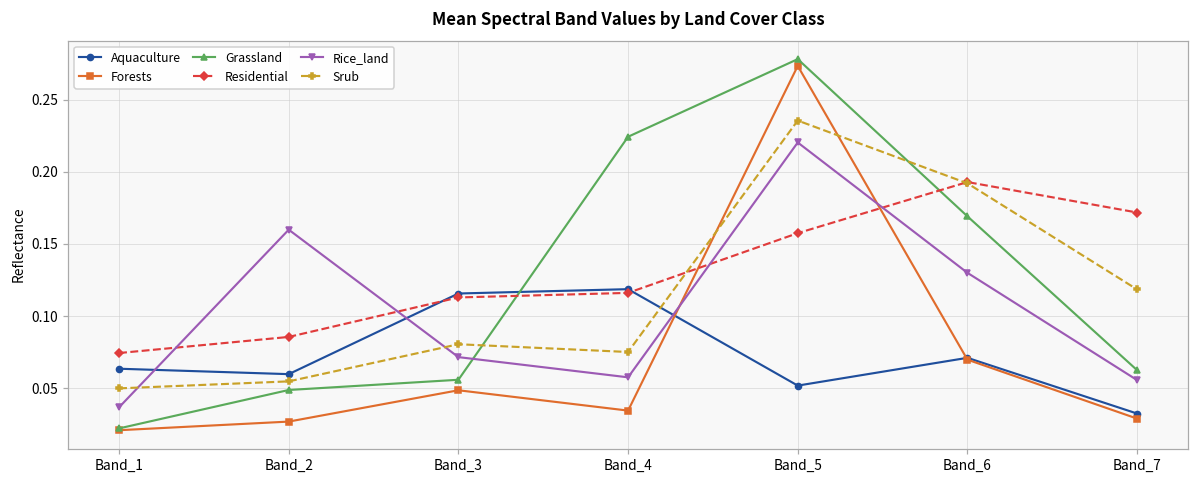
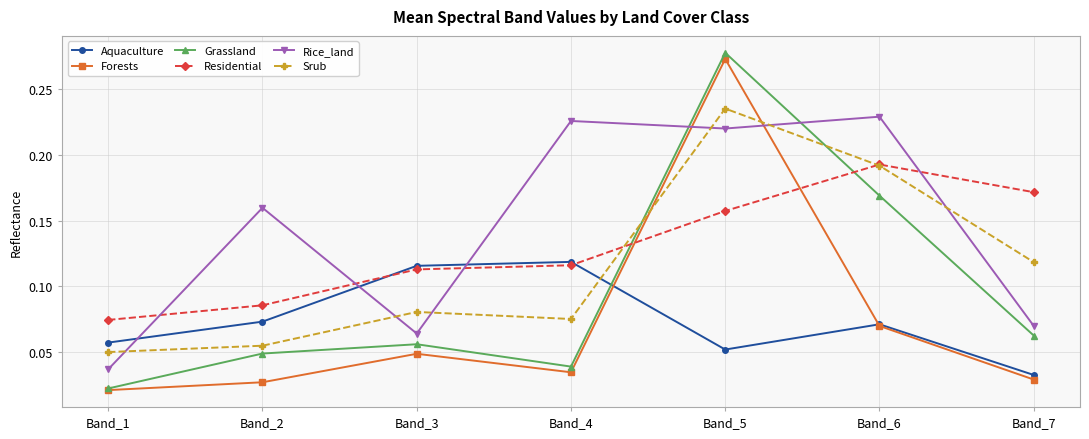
  {
    "Aquaculture": {
-     "Band_1": 0.064,
-     "Band_2": 0.060,
+     "Band_1": 0.057,
+     "Band_2": 0.073,
      "Band_3": 0.116,
      "Band_4": 0.119,
      "Band_5": 0.052,
      "Band_7": 0.032
    },
    "Grassland": {
      "Band_2": 0.049,
      "Band_3": 0.056,
-     "Band_4": 0.224,
+     "Band_4": 0.039,
      "Band_5": 0.278,
      "Band_6": 0.169,
      "Band_7": 0.063
    },
    "Rice_land": {
      "Band_1": 0.037,
      "Band_2": 0.160,
-     "Band_3": 0.072,
-     "Band_4": 0.058,
+     "Band_3": 0.064,
+     "Band_4": 0.226,
      "Band_5": 0.220,
-     "Band_6": 0.130,
-     "Band_7": 0.056
+     "Band_6": 0.229,
+     "Band_7": 0.070
    }
  }
